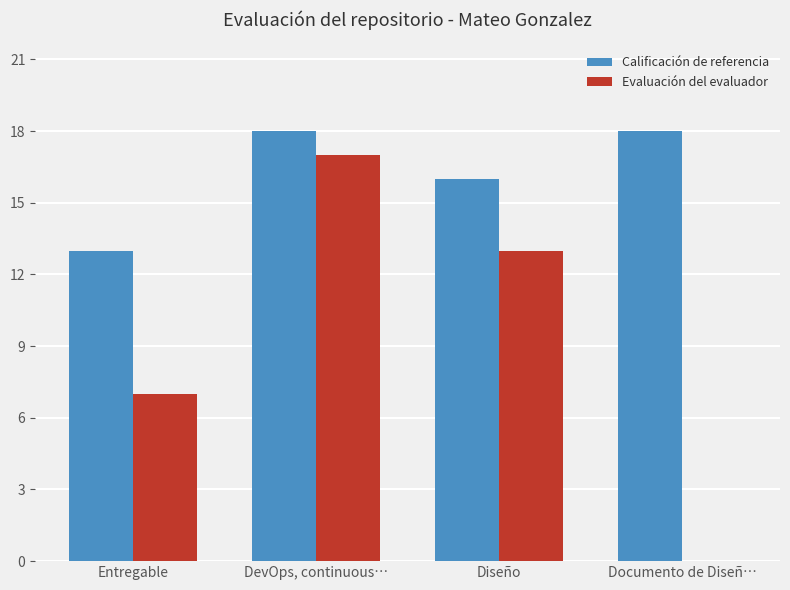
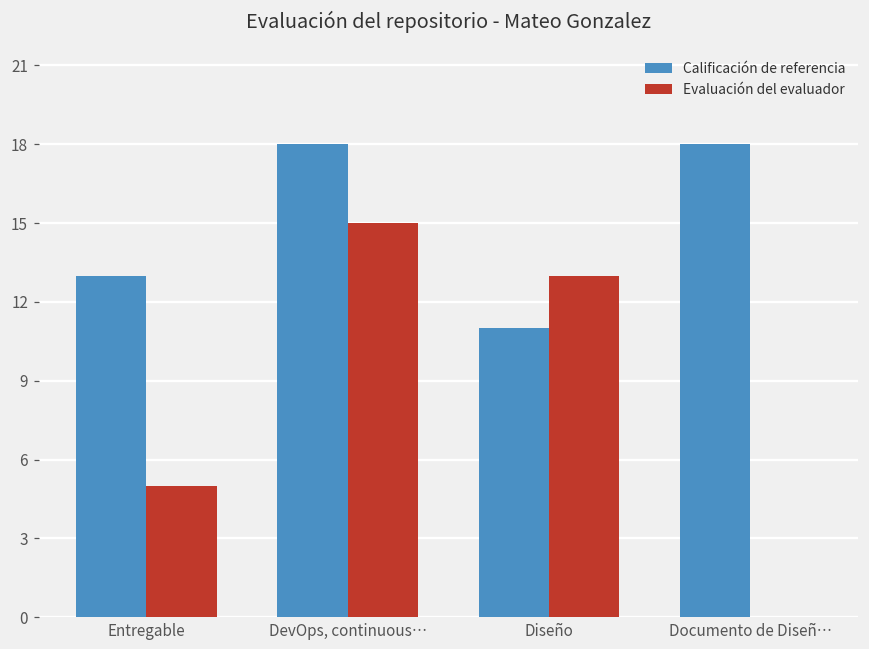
  {
    "Calificación de referencia": {
      "Entregable": 13,
      "DevOps, continuous…": 18,
-     "Diseño": 16,
+     "Diseño": 11,
      "Documento de Diseñ…": 18
    },
    "Evaluación del evaluador": {
-     "Entregable": 7,
-     "DevOps, continuous…": 17,
+     "Entregable": 5,
+     "DevOps, continuous…": 15,
      "Diseño": 13,
      "Documento de Diseñ…": 0
    }
  }
